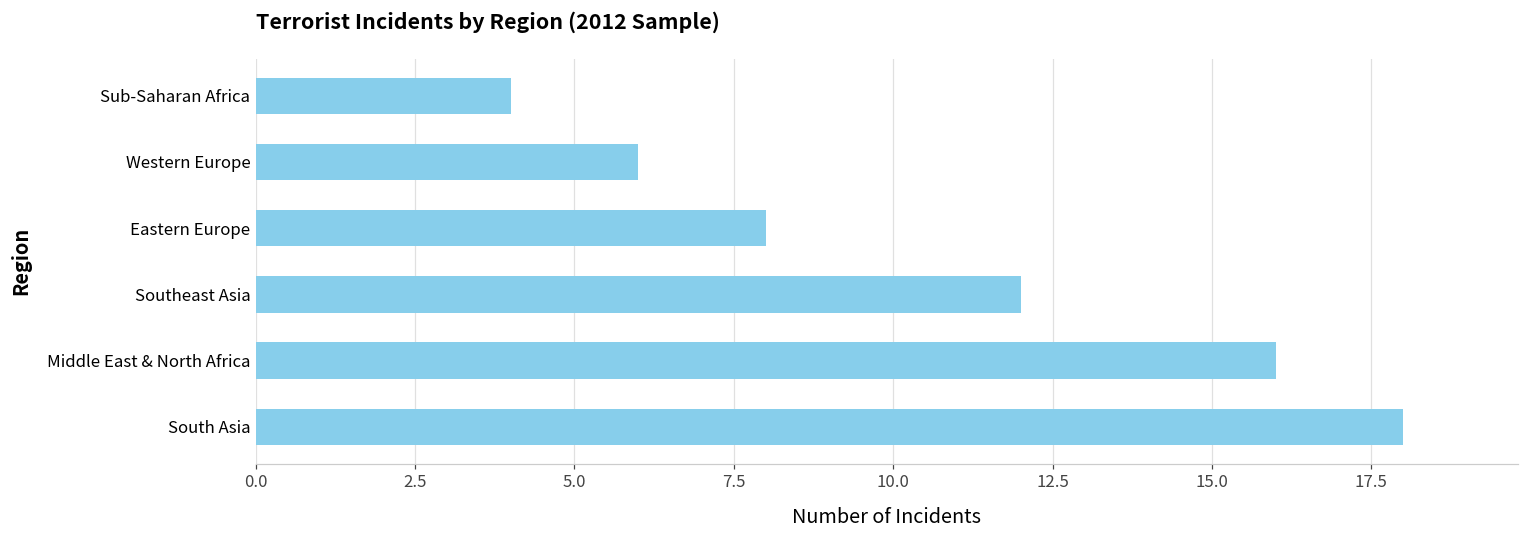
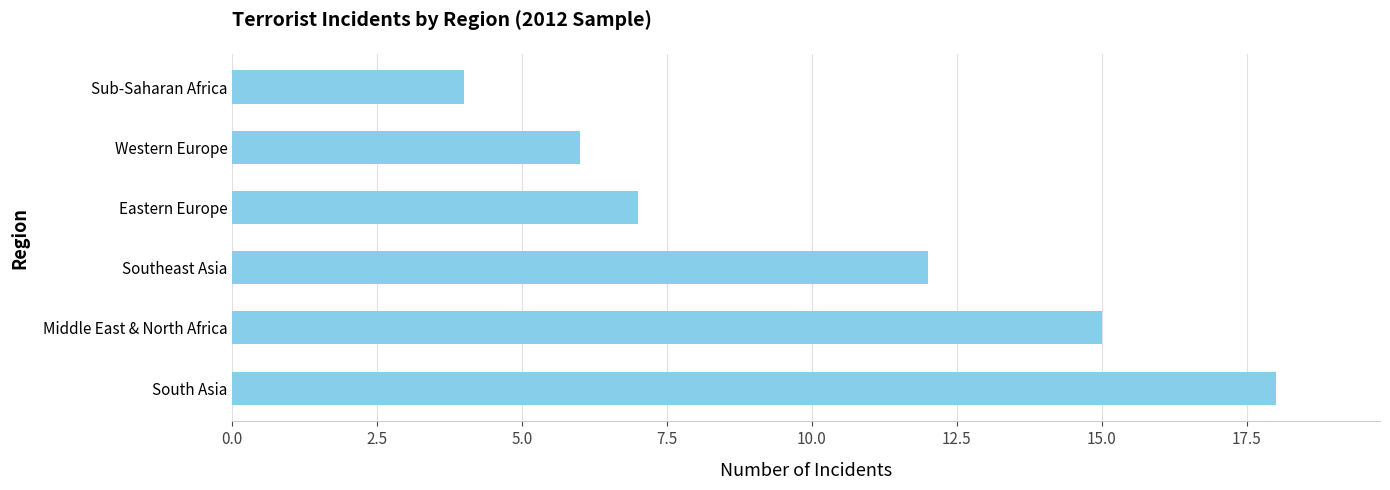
  {
    "Sub-Saharan Africa": 4,
    "Western Europe": 6,
-   "Eastern Europe": 8,
+   "Eastern Europe": 7,
    "Southeast Asia": 12,
-   "Middle East & North Africa": 16,
+   "Middle East & North Africa": 15,
    "South Asia": 18
  }
